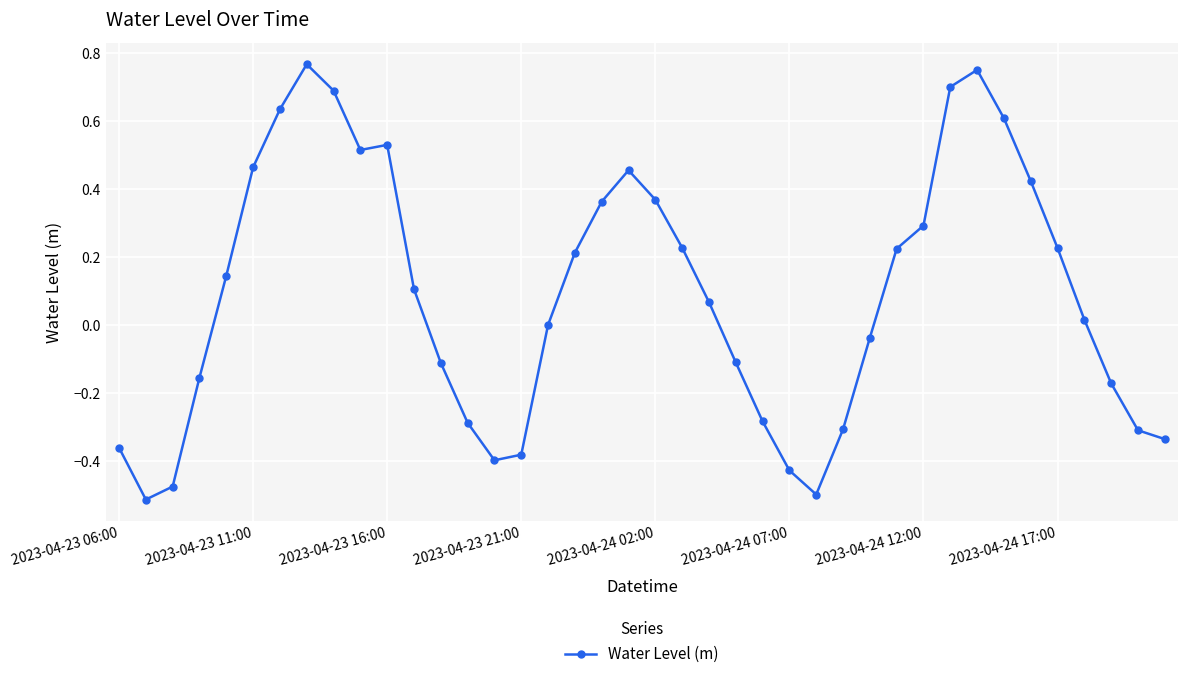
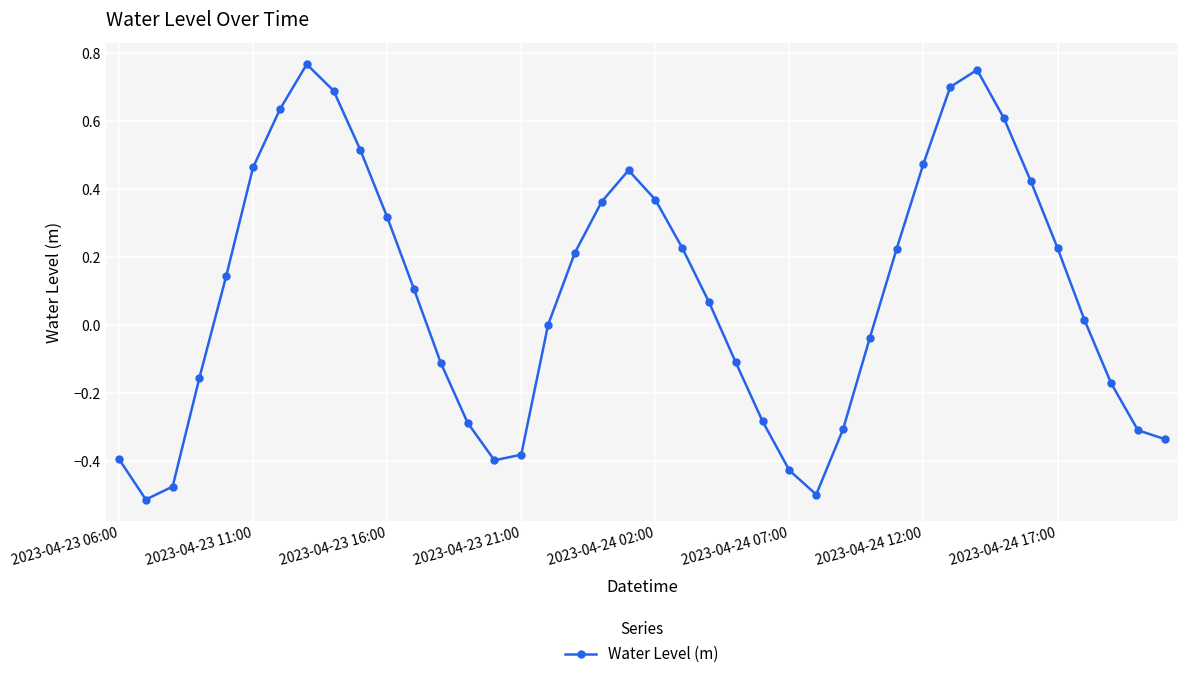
  {
-   "2023-04-23 06:00": -0.36,
+   "2023-04-23 06:00": -0.39,
    "2023-04-23 11:00": 0.46,
-   "2023-04-23 16:00": 0.53,
+   "2023-04-23 16:00": 0.32,
    "2023-04-23 21:00": -0.38,
    "2023-04-24 02:00": 0.37,
    "2023-04-24 07:00": -0.43,
-   "2023-04-24 12:00": 0.29,
+   "2023-04-24 12:00": 0.48,
    "2023-04-24 17:00": 0.23
  }
